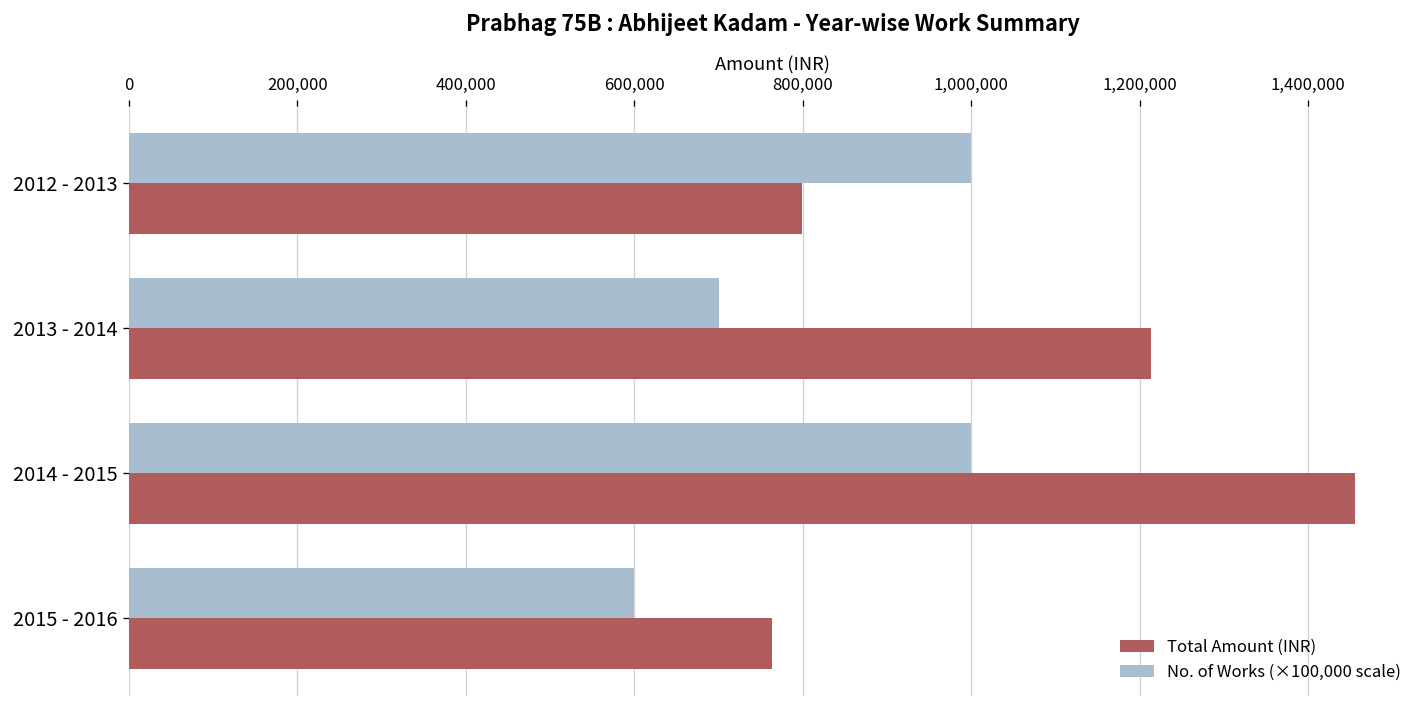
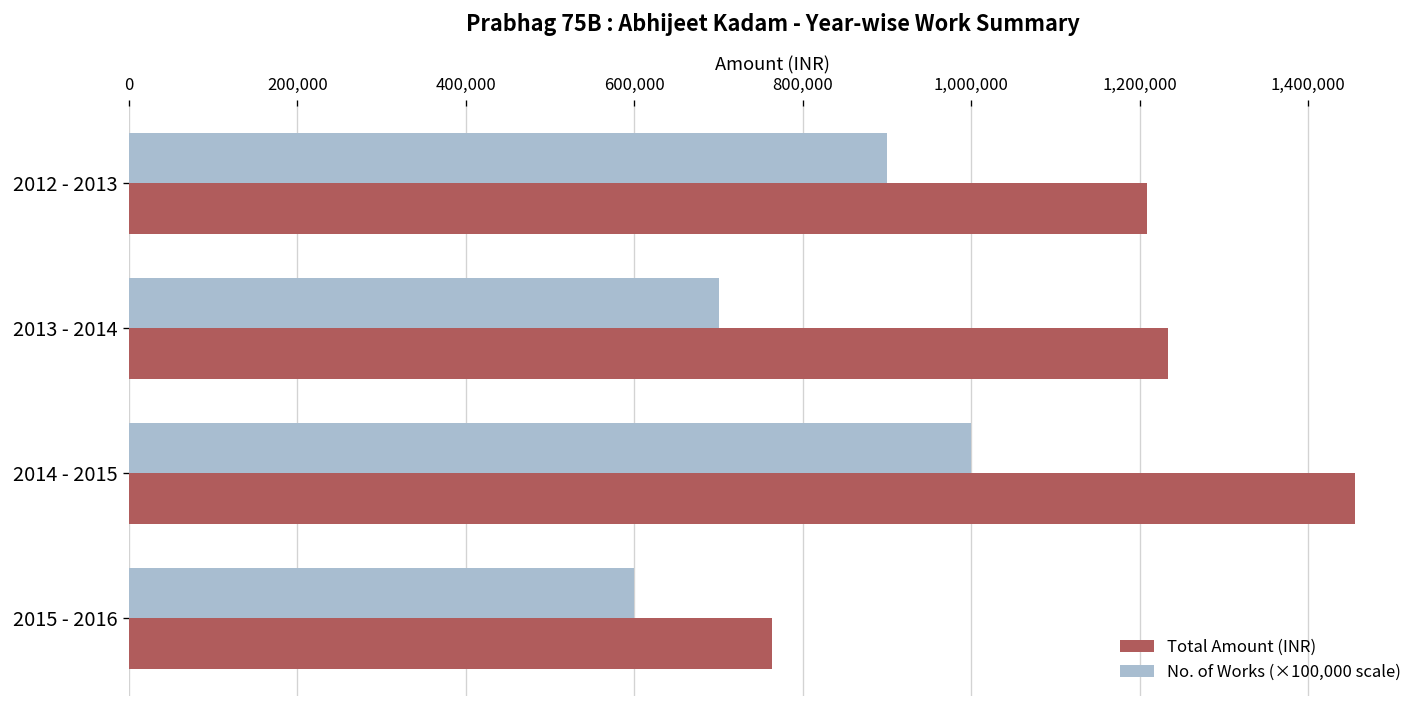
  {
    "Total Amount (INR)": {
-     "2012 - 2013": "800,000",
-     "2013 - 2014": "1,210,000",
+     "2012 - 2013": "1,210,000",
+     "2013 - 2014": "1,230,000",
      "2014 - 2015": "1,460,000",
      "2015 - 2016": "760,000"
    },
    "No. of Works (×100,000 scale)": {
-     "2012 - 2013": "1,000,000",
+     "2012 - 2013": "900,000",
      "2013 - 2014": "700,000",
      "2014 - 2015": "1,000,000",
      "2015 - 2016": "600,000"
    }
  }
